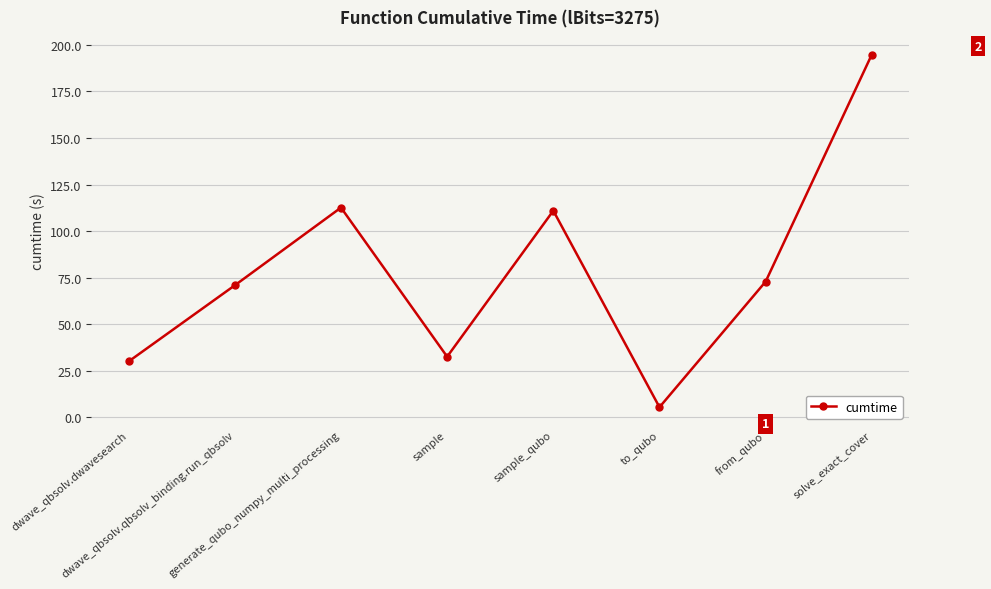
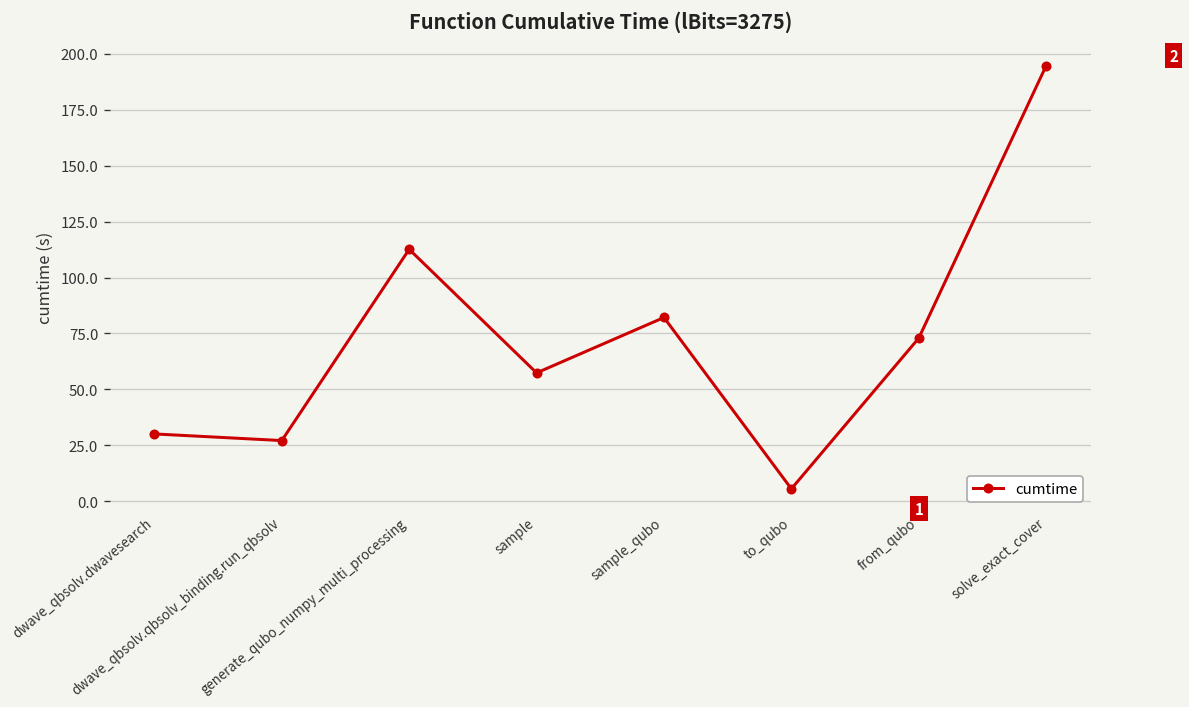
  {
    "dwave_qbsolv.dwavesearch": 30,
-   "dwave_qbsolv.qbsolv_binding.run_qbsolv": 71,
+   "dwave_qbsolv.qbsolv_binding.run_qbsolv": 27,
    "generate_qubo_numpy_multi_processing": 113,
-   "sample": 33,
-   "sample_qubo": 111,
+   "sample": 57,
+   "sample_qubo": 82,
    "to_qubo": 6,
    "from_qubo": 73,
    "solve_exact_cover": 195
  }
